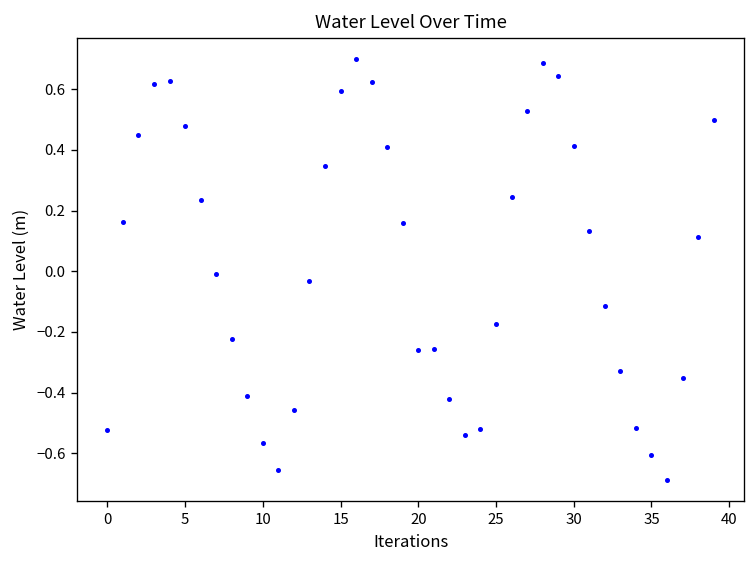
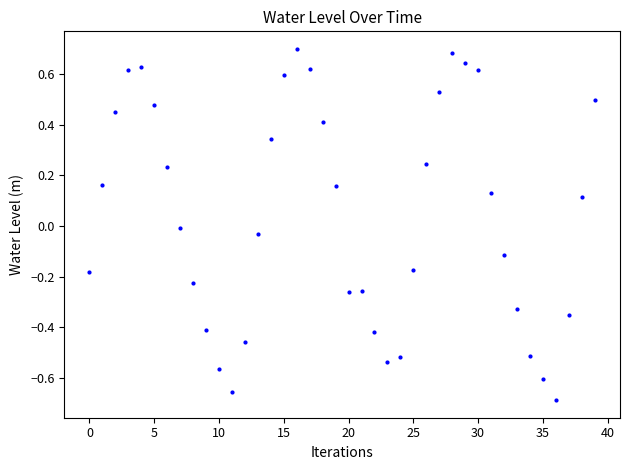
  {
-   "0": -0.52,
+   "0": -0.18,
    "5": 0.48,
    "10": -0.57,
    "15": 0.60,
    "20": -0.26,
    "25": -0.17,
-   "30": 0.41,
+   "30": 0.62,
    "35": -0.61
  }
